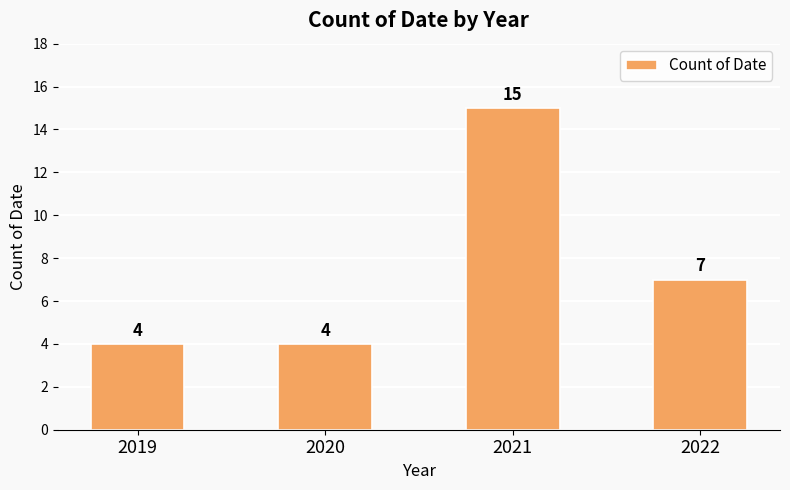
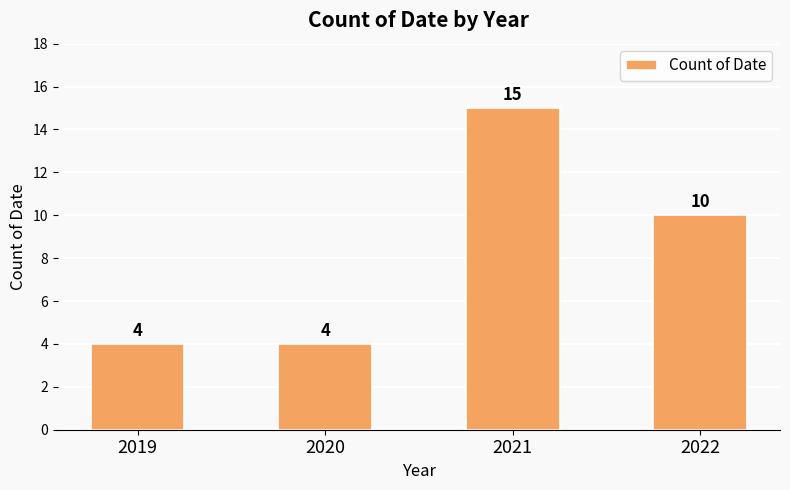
  {
    "2019": 4,
    "2020": 4,
    "2021": 15,
-   "2022": 7
+   "2022": 10
  }
